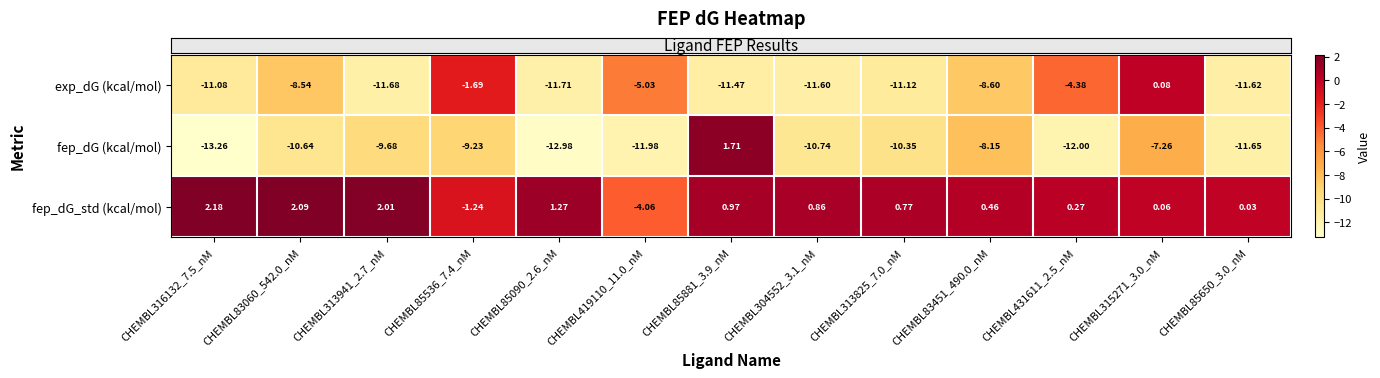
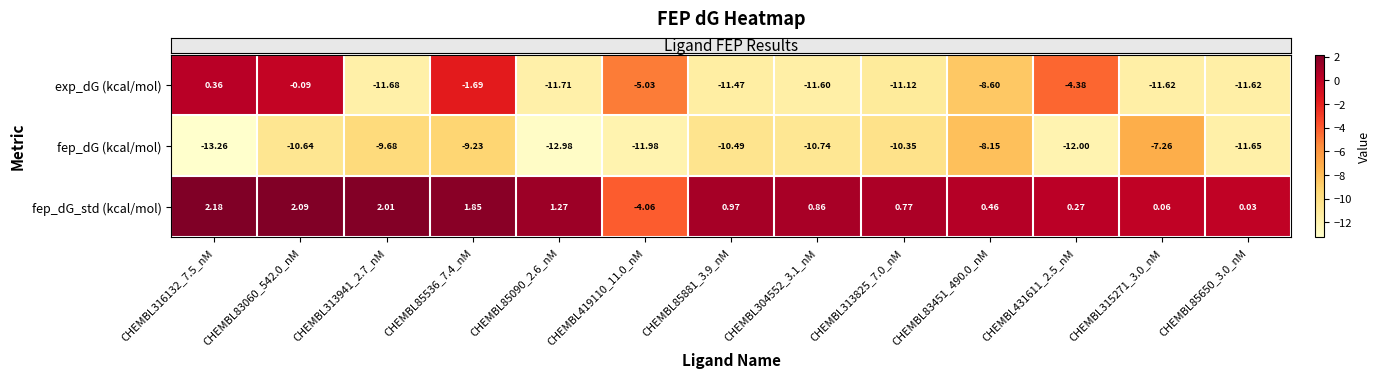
  {
    "exp_dG (kcal/mol)": {
-     "CHEMBL316132_7.5_nM": -11.08,
-     "CHEMBL83060_542.0_nM": -8.54,
+     "CHEMBL316132_7.5_nM": 0.36,
+     "CHEMBL83060_542.0_nM": -0.09,
      "CHEMBL313941_2.7_nM": -11.68,
      "CHEMBL85536_7.4_nM": -1.69,
      "CHEMBL85090_2.6_nM": -11.71,
      "CHEMBL419110_11.0_nM": -5.03,
      "CHEMBL85881_3.9_nM": -11.47,
      "CHEMBL304552_3.1_nM": -11.60,
      "CHEMBL313825_7.0_nM": -11.12,
      "CHEMBL83451_490.0_nM": -8.60,
      "CHEMBL431611_2.5_nM": -4.38,
-     "CHEMBL315271_3.0_nM": 0.08,
+     "CHEMBL315271_3.0_nM": -11.62,
      "CHEMBL85650_3.0_nM": -11.62
    },
    "fep_dG (kcal/mol)": {
      "CHEMBL316132_7.5_nM": -13.26,
      "CHEMBL83060_542.0_nM": -10.64,
      "CHEMBL313941_2.7_nM": -9.68,
      "CHEMBL85536_7.4_nM": -9.23,
      "CHEMBL85090_2.6_nM": -12.98,
      "CHEMBL419110_11.0_nM": -11.98,
-     "CHEMBL85881_3.9_nM": 1.71,
+     "CHEMBL85881_3.9_nM": -10.49,
      "CHEMBL304552_3.1_nM": -10.74,
      "CHEMBL313825_7.0_nM": -10.35,
      "CHEMBL83451_490.0_nM": -8.15,
      "CHEMBL431611_2.5_nM": -12.00,
      "CHEMBL315271_3.0_nM": -7.26,
      "CHEMBL85650_3.0_nM": -11.65
    },
    "fep_dG_std (kcal/mol)": {
      "CHEMBL316132_7.5_nM": 2.18,
      "CHEMBL83060_542.0_nM": 2.09,
      "CHEMBL313941_2.7_nM": 2.01,
-     "CHEMBL85536_7.4_nM": -1.24,
+     "CHEMBL85536_7.4_nM": 1.85,
      "CHEMBL85090_2.6_nM": 1.27,
      "CHEMBL419110_11.0_nM": -4.06,
      "CHEMBL85881_3.9_nM": 0.97,
      "CHEMBL304552_3.1_nM": 0.86,
      "CHEMBL313825_7.0_nM": 0.77,
      "CHEMBL83451_490.0_nM": 0.46,
      "CHEMBL431611_2.5_nM": 0.27,
      "CHEMBL315271_3.0_nM": 0.06,
      "CHEMBL85650_3.0_nM": 0.03
    }
  }
